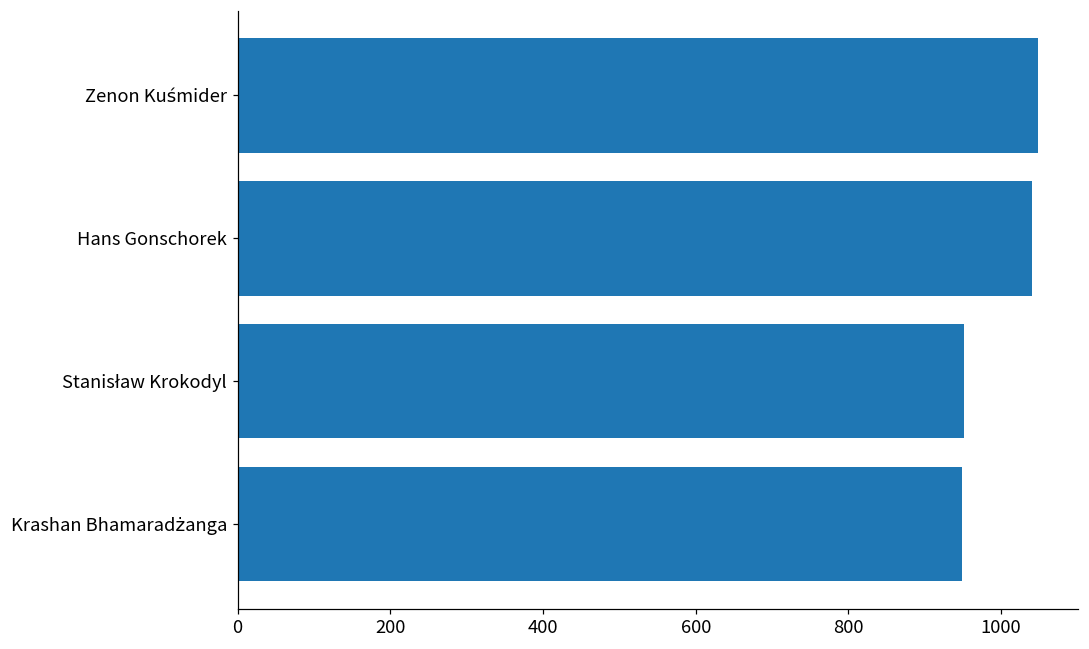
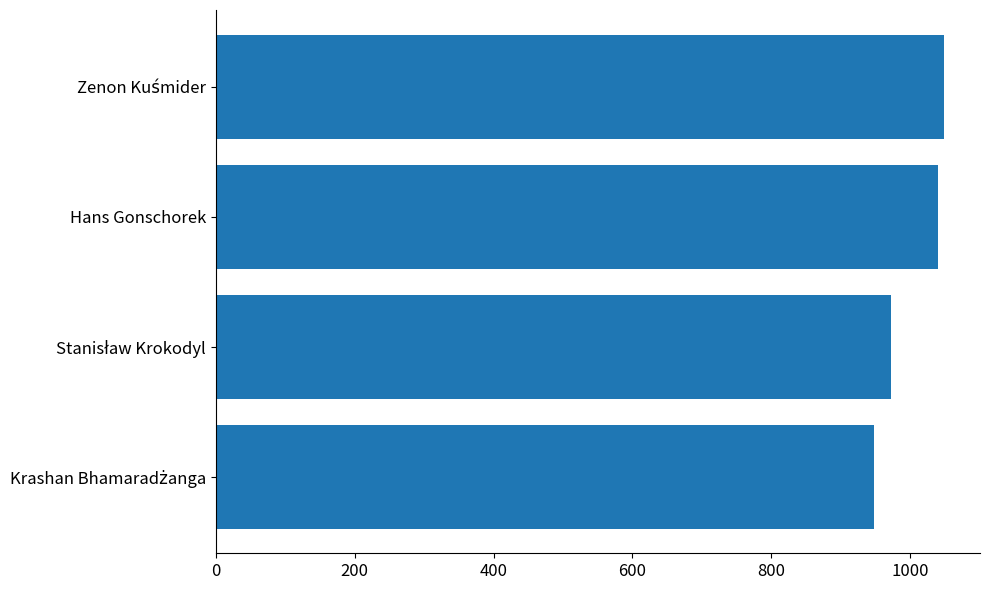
  {
    "Zenon Kuśmider": 1050,
    "Hans Gonschorek": 1040,
-   "Stanisław Krokodyl": 950,
+   "Stanisław Krokodyl": 970,
    "Krashan Bhamaradżanga": 950
  }
